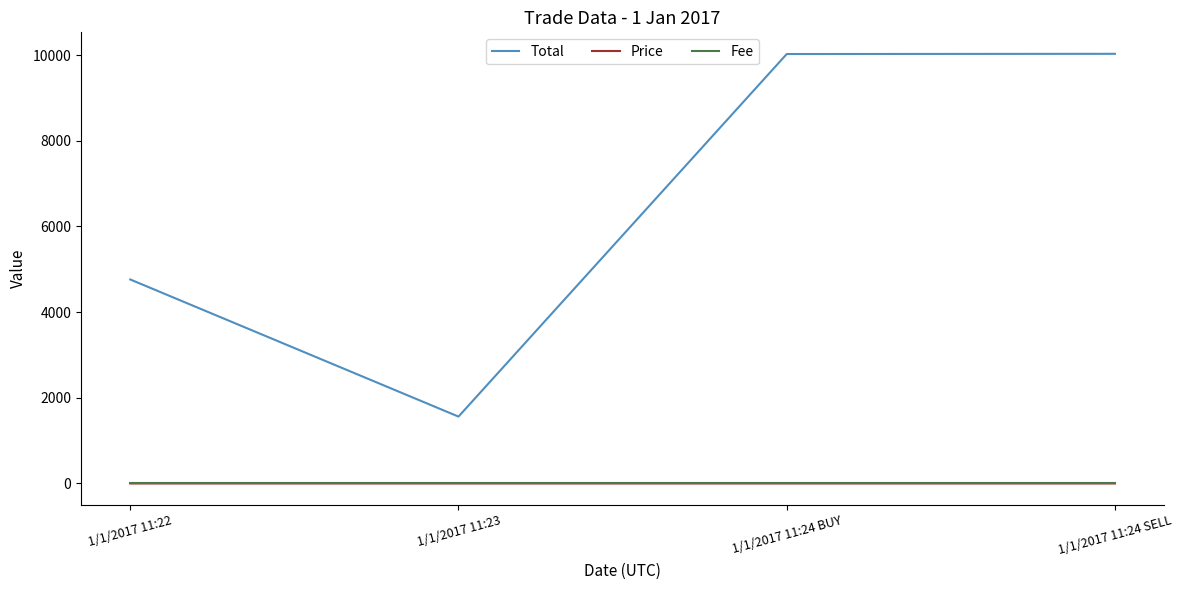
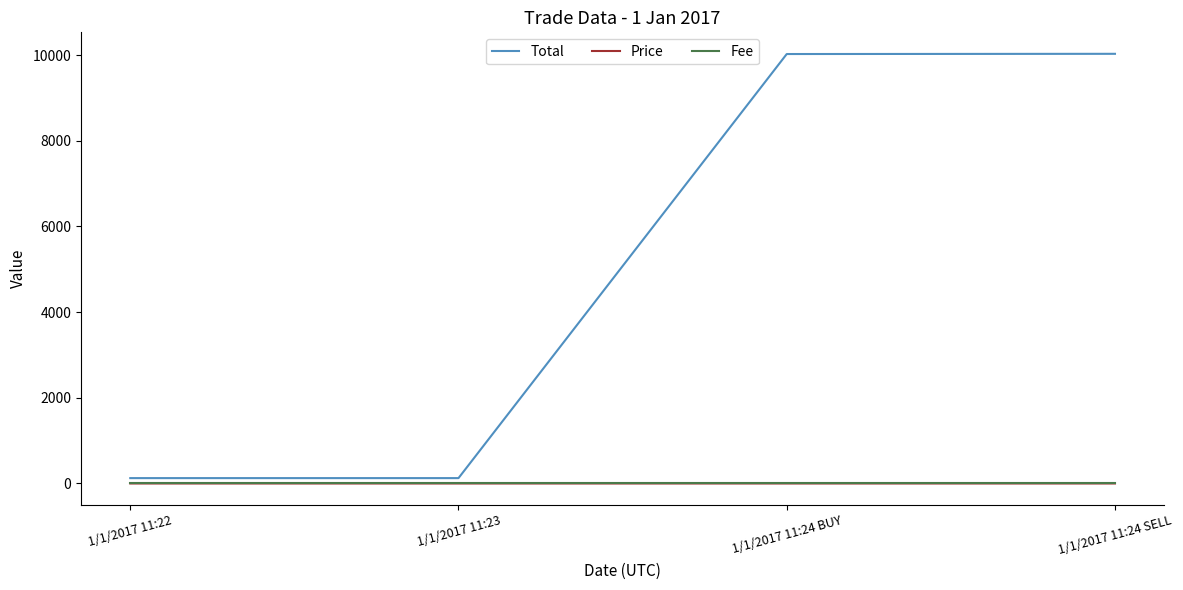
  {
    "Total": {
-     "1/1/2017 11:22": 4800,
-     "1/1/2017 11:23": 1600,
+     "1/1/2017 11:22": 100,
+     "1/1/2017 11:23": 100,
      "1/1/2017 11:24 BUY": 10000,
      "1/1/2017 11:24 SELL": 10000
    },
    "Fee": {
      "1/1/2017 11:22": 0,
      "1/1/2017 11:23": 0,
      "1/1/2017 11:24 BUY": 0,
      "1/1/2017 11:24 SELL": 0
    }
  }
